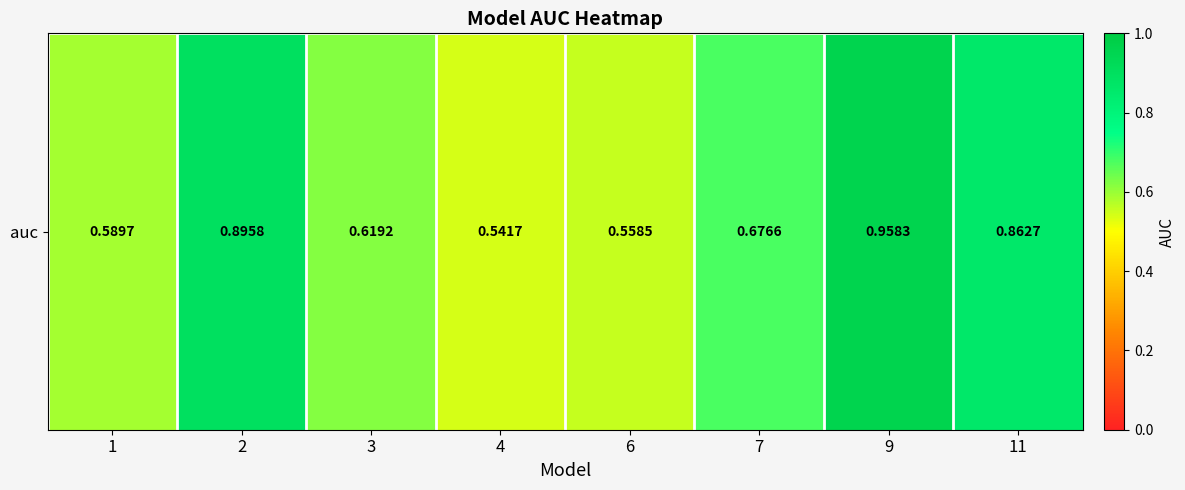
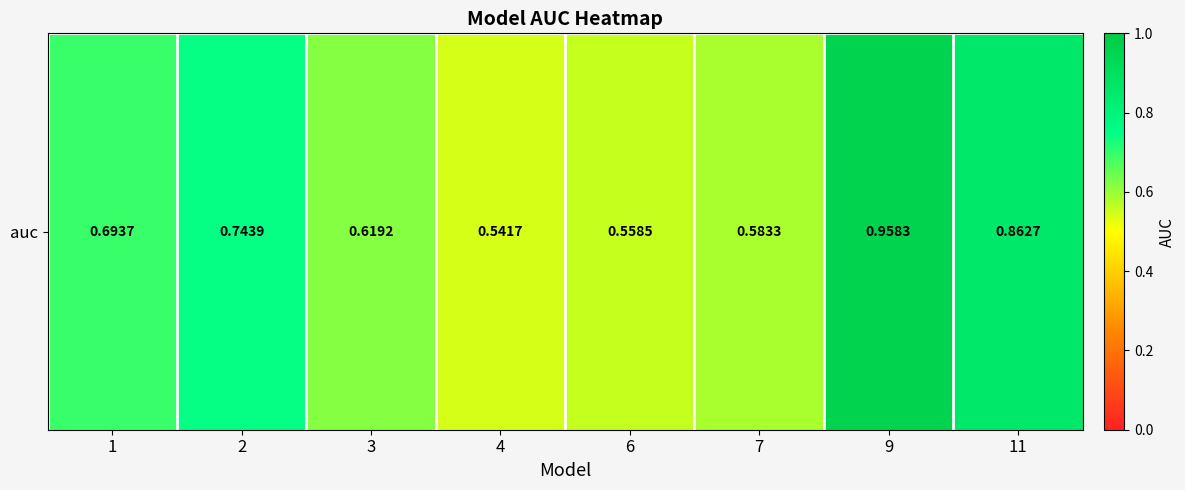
  {
    "auc": {
-     "1": 0.5897,
-     "2": 0.8958,
+     "1": 0.6937,
+     "2": 0.7439,
      "3": 0.6192,
      "4": 0.5417,
      "6": 0.5585,
-     "7": 0.6766,
+     "7": 0.5833,
      "9": 0.9583,
      "11": 0.8627
    }
  }
